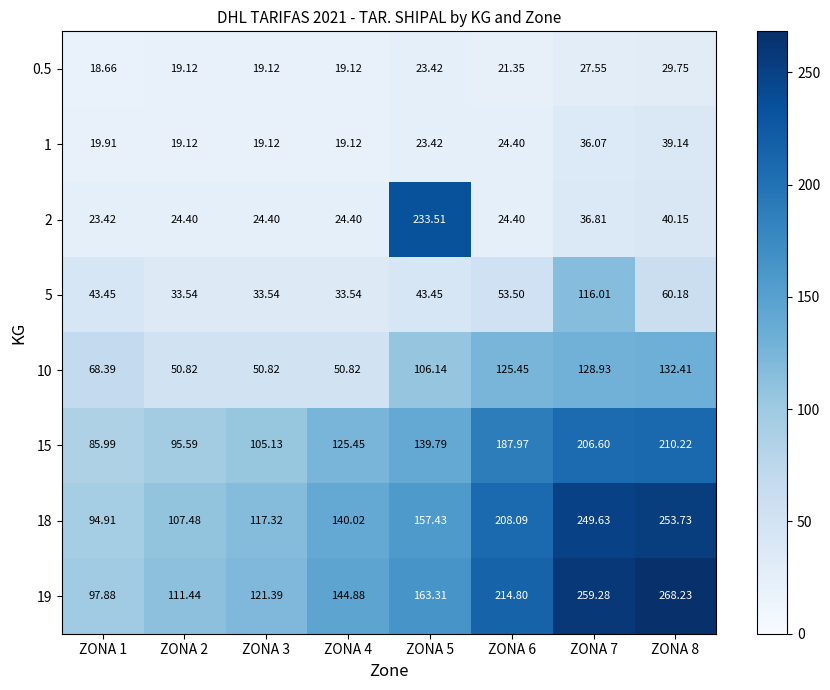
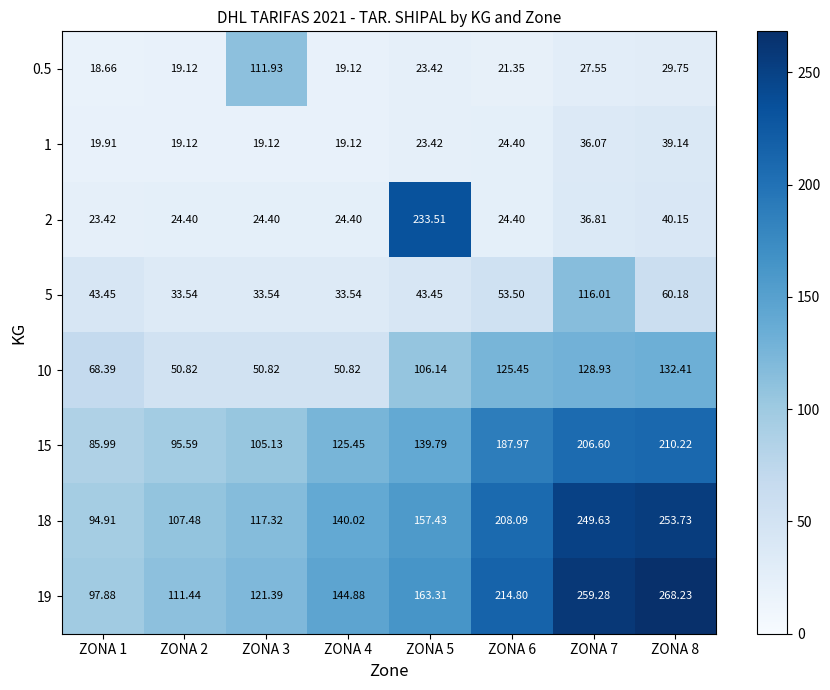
  {
    "0.5": {
      "ZONA 1": 18.66,
      "ZONA 2": 19.12,
-     "ZONA 3": 19.12,
+     "ZONA 3": 111.93,
      "ZONA 4": 19.12,
      "ZONA 5": 23.42,
      "ZONA 6": 21.35,
      "ZONA 7": 27.55,
      "ZONA 8": 29.75
    },
    "1": {
      "ZONA 1": 19.91,
      "ZONA 2": 19.12,
      "ZONA 3": 19.12,
      "ZONA 4": 19.12,
      "ZONA 5": 23.42,
      "ZONA 6": 24.40,
      "ZONA 7": 36.07,
      "ZONA 8": 39.14
    },
    "2": {
      "ZONA 1": 23.42,
      "ZONA 2": 24.40,
      "ZONA 3": 24.40,
      "ZONA 4": 24.40,
      "ZONA 5": 233.51,
      "ZONA 6": 24.40,
      "ZONA 7": 36.81,
      "ZONA 8": 40.15
    },
    "5": {
      "ZONA 1": 43.45,
      "ZONA 2": 33.54,
      "ZONA 3": 33.54,
      "ZONA 4": 33.54,
      "ZONA 5": 43.45,
      "ZONA 6": 53.50,
      "ZONA 7": 116.01,
      "ZONA 8": 60.18
    },
    "10": {
      "ZONA 1": 68.39,
      "ZONA 2": 50.82,
      "ZONA 3": 50.82,
      "ZONA 4": 50.82,
      "ZONA 5": 106.14,
      "ZONA 6": 125.45,
      "ZONA 7": 128.93,
      "ZONA 8": 132.41
    },
    "15": {
      "ZONA 1": 85.99,
      "ZONA 2": 95.59,
      "ZONA 3": 105.13,
      "ZONA 4": 125.45,
      "ZONA 5": 139.79,
      "ZONA 6": 187.97,
      "ZONA 7": 206.60,
      "ZONA 8": 210.22
    },
    "18": {
      "ZONA 1": 94.91,
      "ZONA 2": 107.48,
      "ZONA 3": 117.32,
      "ZONA 4": 140.02,
      "ZONA 5": 157.43,
      "ZONA 6": 208.09,
      "ZONA 7": 249.63,
      "ZONA 8": 253.73
    },
    "19": {
      "ZONA 1": 97.88,
      "ZONA 2": 111.44,
      "ZONA 3": 121.39,
      "ZONA 4": 144.88,
      "ZONA 5": 163.31,
      "ZONA 6": 214.80,
      "ZONA 7": 259.28,
      "ZONA 8": 268.23
    }
  }
